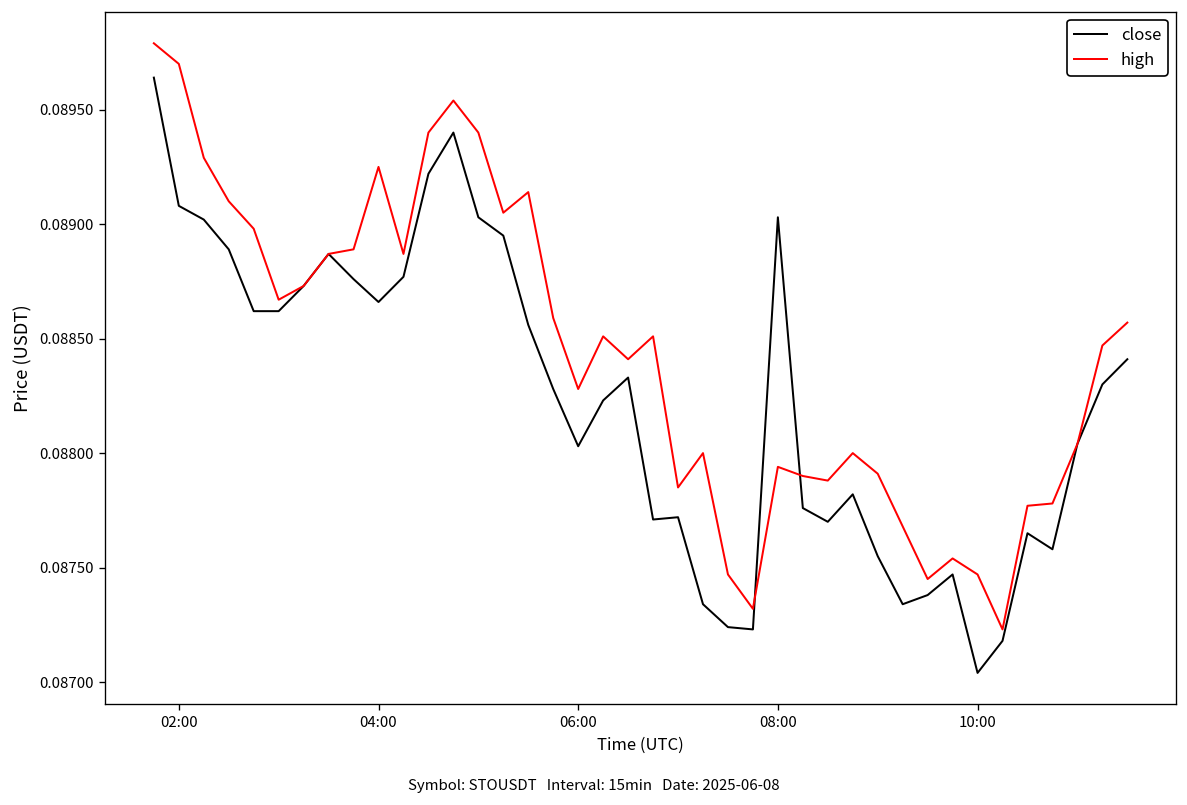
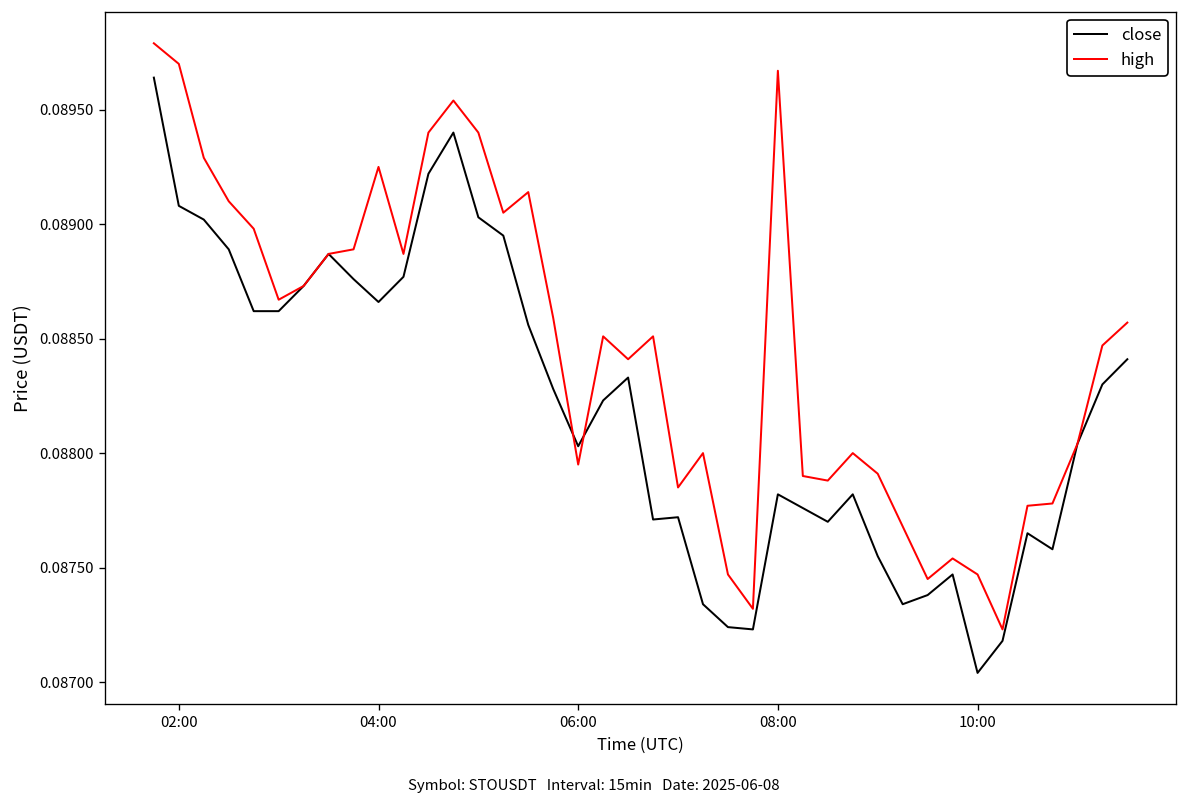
  {
    "close": {
      "02:00": 0.08908,
      "04:00": 0.08866,
      "06:00": 0.08803,
-     "08:00": 0.08903,
+     "08:00": 0.08782,
      "10:00": 0.08704
    },
    "high": {
      "02:00": 0.08970,
      "04:00": 0.08925,
-     "06:00": 0.08828,
-     "08:00": 0.08794,
+     "06:00": 0.08795,
+     "08:00": 0.08967,
      "10:00": 0.08747
    }
  }
